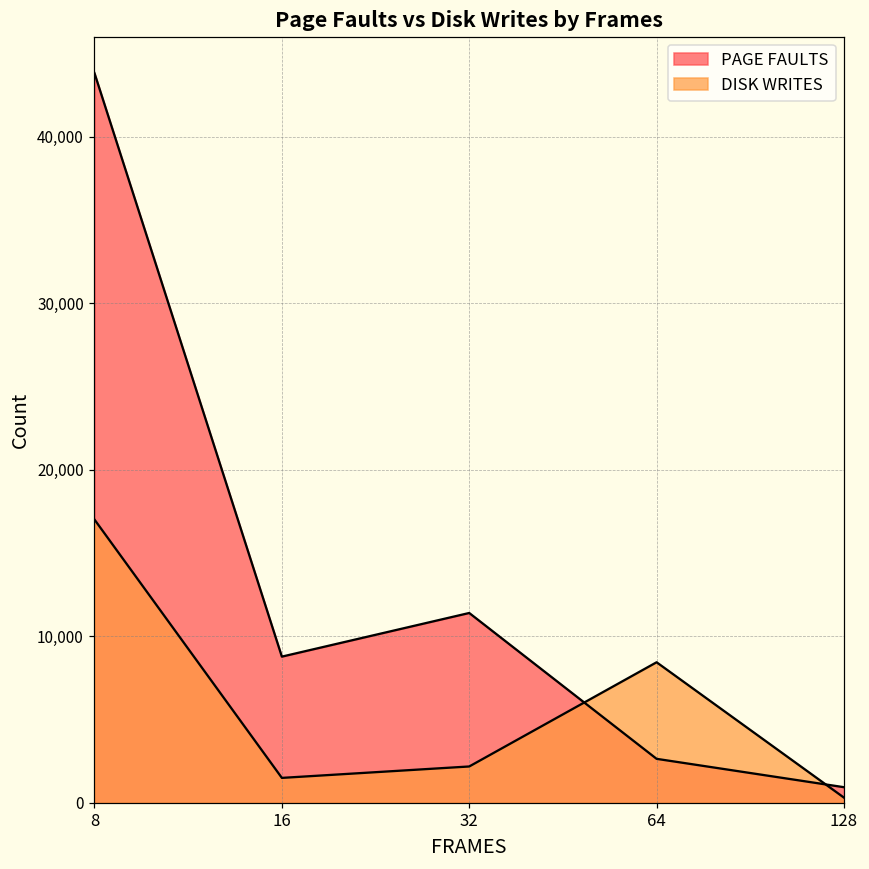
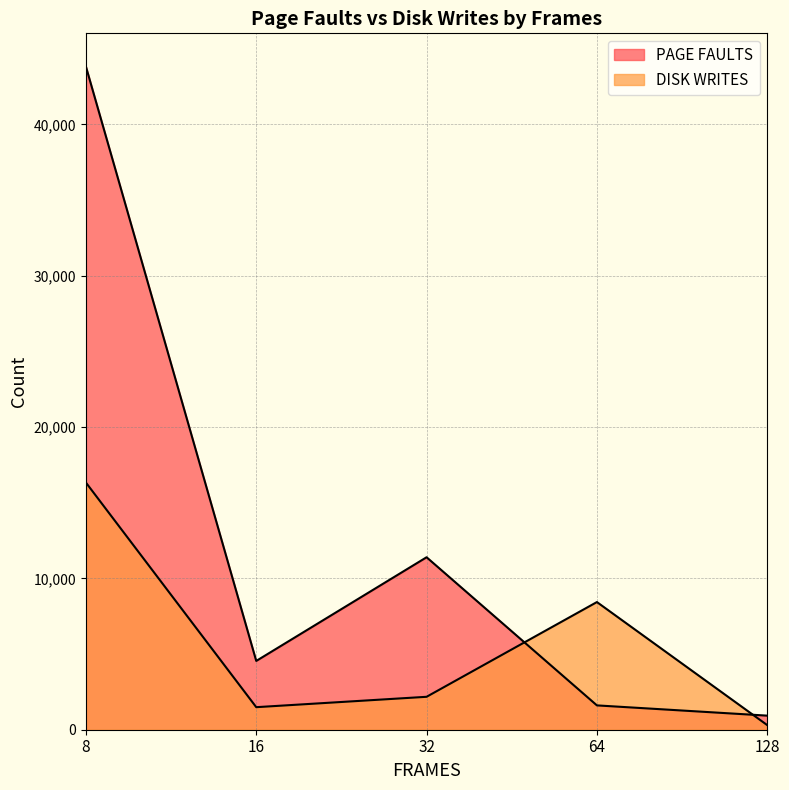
  {
    "PAGE FAULTS": {
      "8": "43,800",
-     "16": "8,800",
+     "16": "4,500",
      "32": "11,400",
-     "64": "2,600",
+     "64": "1,600",
      "128": "900"
    },
    "DISK WRITES": {
-     "8": "17,000",
+     "8": "16,300",
      "16": "1,500",
      "32": "2,200",
      "64": "8,400",
      "128": "300"
    }
  }
